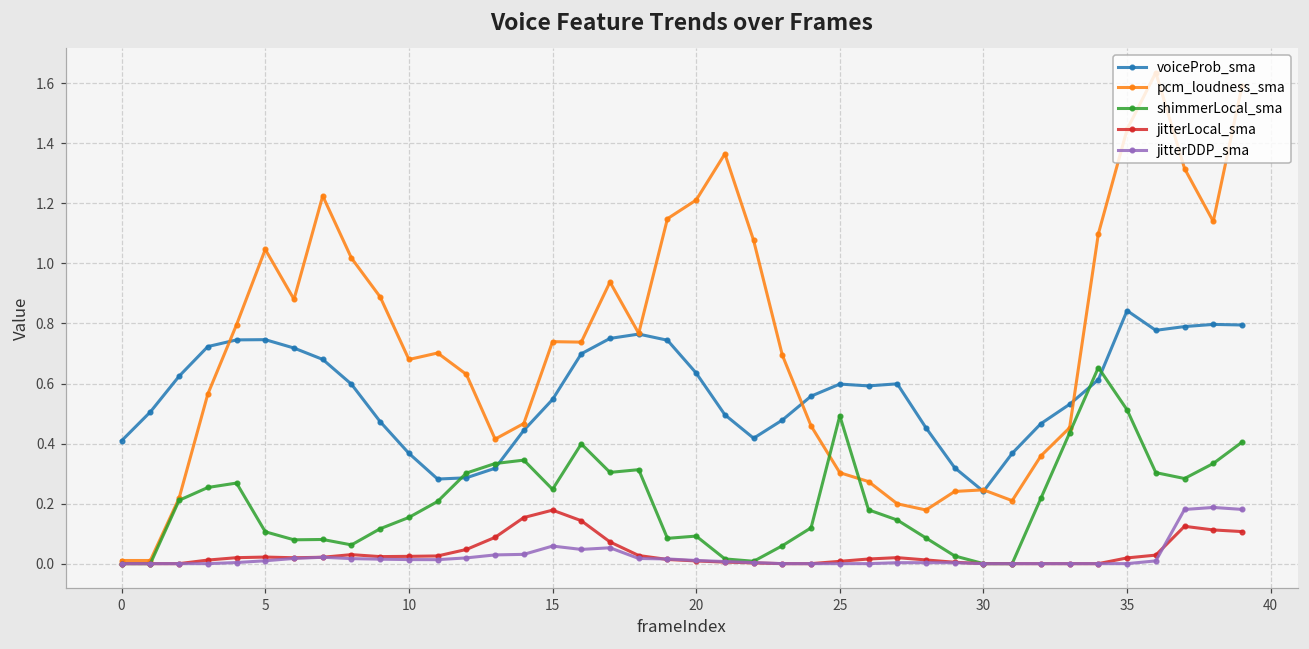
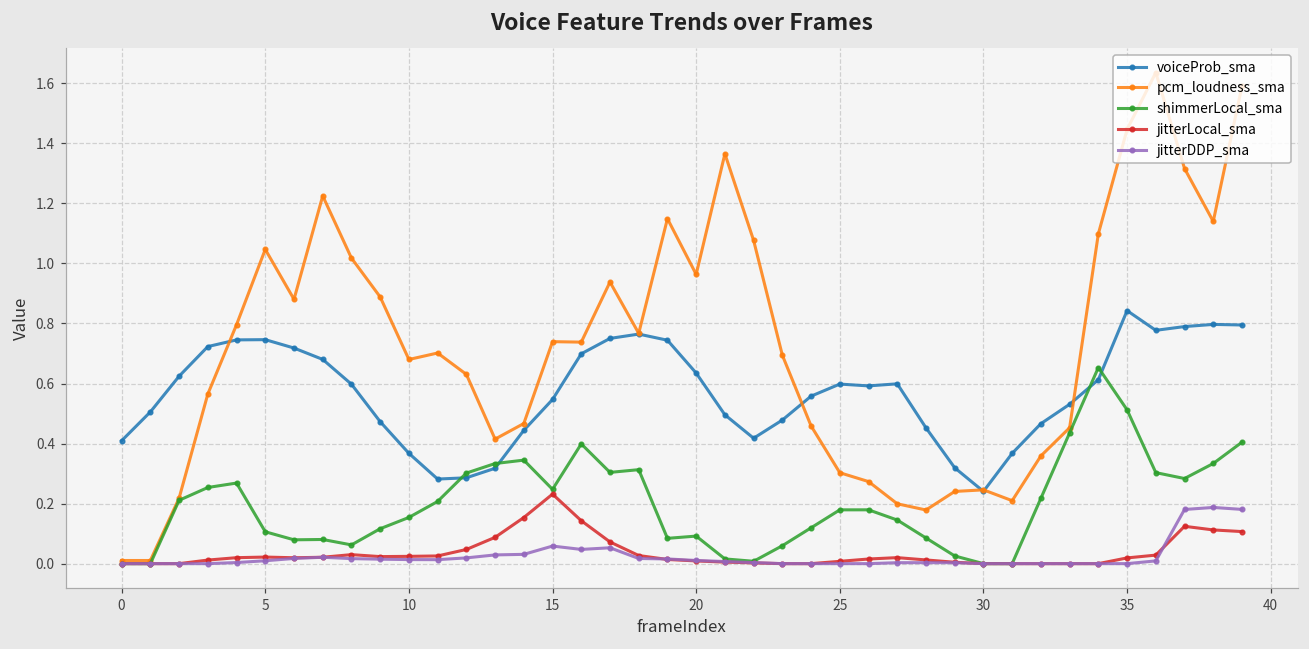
  {
    "voiceProb_sma": {
      "0": 0.41,
      "5": 0.75,
      "10": 0.37,
      "15": 0.55,
      "20": 0.63,
      "25": 0.60,
      "35": 0.84
    },
    "pcm_loudness_sma": {
      "0": 0.01,
      "5": 1.05,
      "10": 0.68,
      "15": 0.74,
-     "20": 1.21,
+     "20": 0.96,
      "25": 0.30
    },
    "shimmerLocal_sma": {
      "5": 0.11,
      "10": 0.15,
      "15": 0.25,
      "20": 0.09,
-     "25": 0.49,
+     "25": 0.18,
      "35": 0.51
    },
    "jitterLocal_sma": {
      "5": 0.02,
      "10": 0.02,
-     "15": 0.18,
+     "15": 0.23,
      "35": 0.02
    },
    "jitterDDP_sma": {
      "5": 0.01,
      "10": 0.01,
      "15": 0.06,
      "35": 0.00
    }
  }
